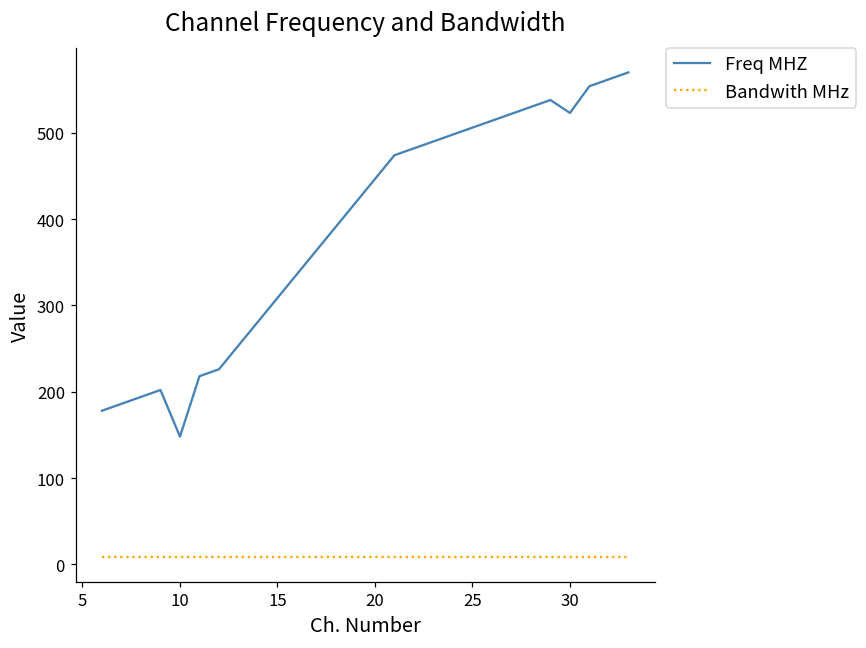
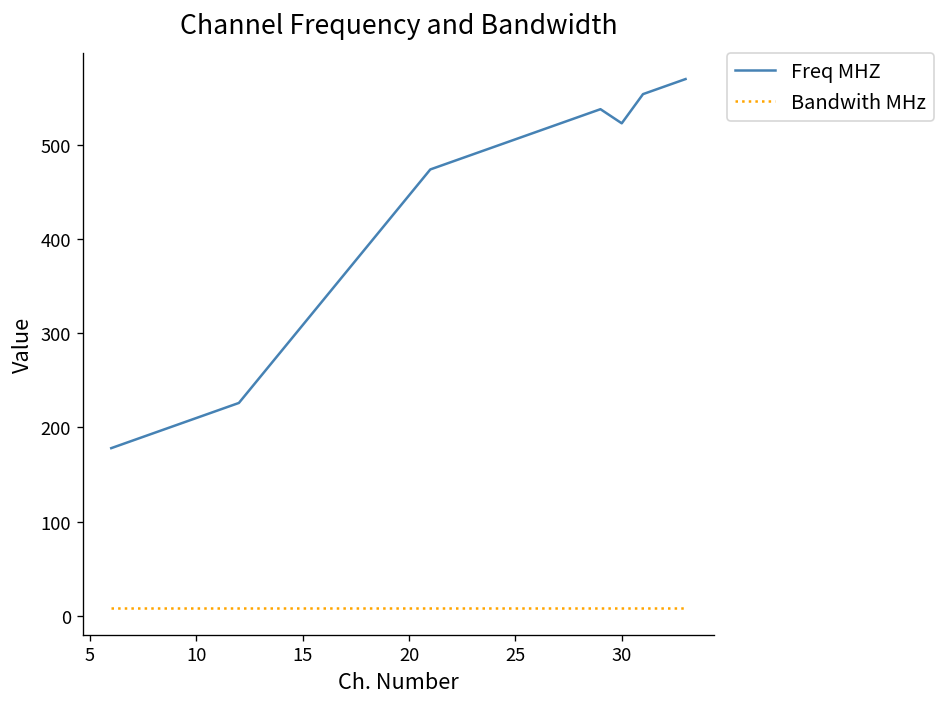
  {
    "Freq MHZ": {
-     "10": 150,
+     "10": 210,
      "25": 510,
      "30": 520
    },
    "Bandwith MHz": {
      "10": 10,
      "25": 10,
      "30": 10
    }
  }
